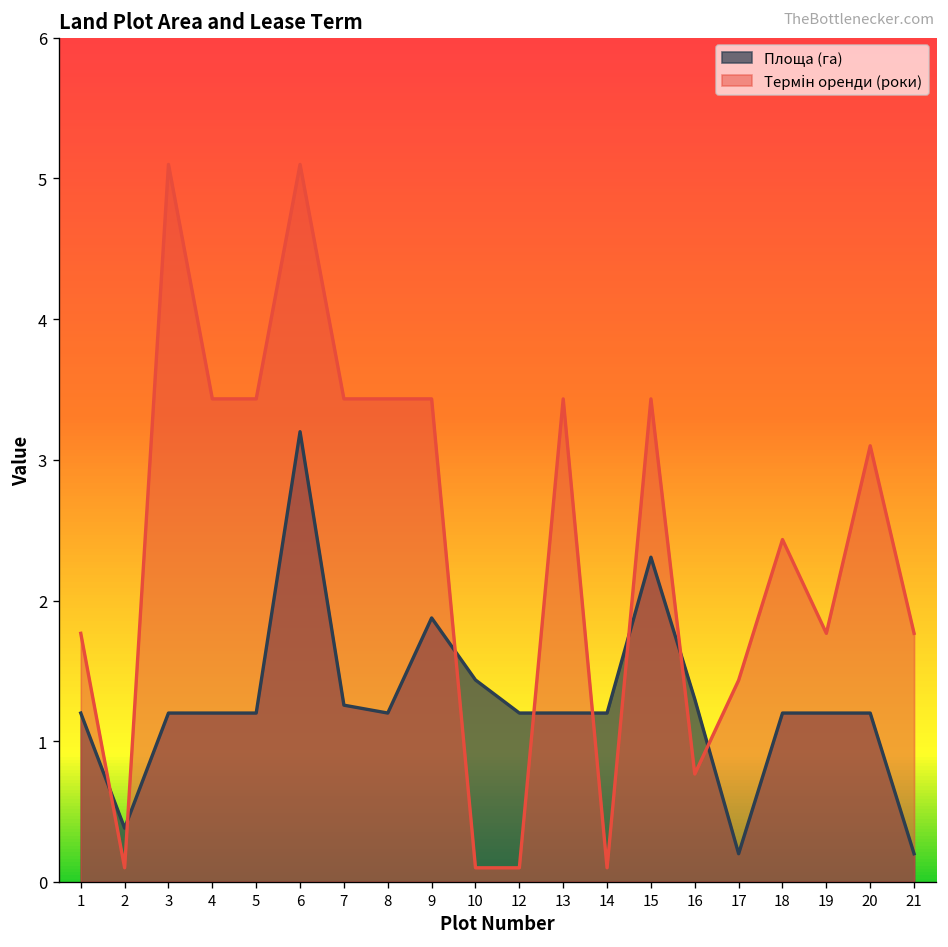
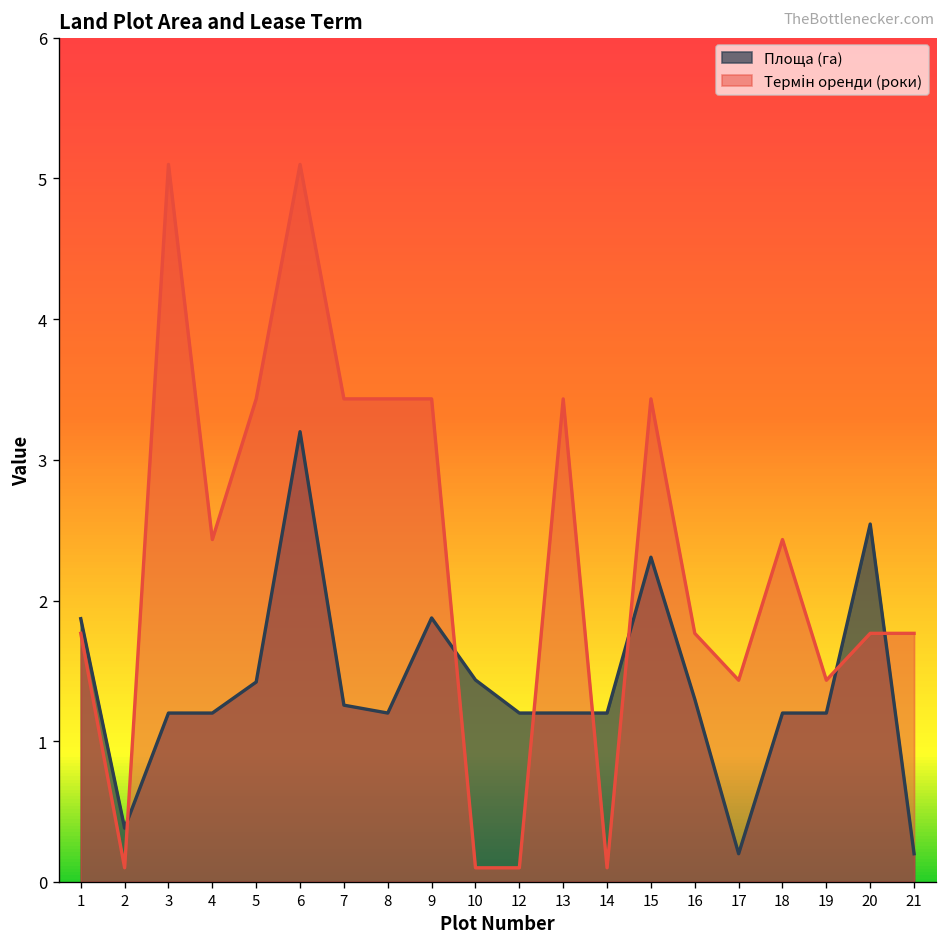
  {
    "Площа (га)": {
-     "1": 1.20,
+     "1": 1.87,
      "2": 0.38,
      "3": 1.20,
      "4": 1.20,
-     "5": 1.20,
+     "5": 1.42,
      "6": 3.20,
      "7": 1.26,
      "8": 1.20,
      "9": 1.88,
      "10": 1.44,
      "12": 1.20,
      "13": 1.20,
      "14": 1.20,
      "15": 2.31,
      "16": 1.30,
      "17": 0.20,
      "18": 1.20,
      "19": 1.20,
-     "20": 1.20,
+     "20": 2.54,
      "21": 0.20
    },
    "Термін оренди (роки)": {
      "1": 1.77,
      "2": 0.10,
      "3": 5.10,
-     "4": 3.43,
+     "4": 2.43,
      "5": 3.43,
      "6": 5.10,
      "7": 3.43,
      "8": 3.43,
      "9": 3.43,
      "10": 0.10,
      "12": 0.10,
      "13": 3.43,
      "14": 0.10,
      "15": 3.43,
-     "16": 0.77,
+     "16": 1.77,
      "17": 1.43,
      "18": 2.43,
-     "19": 1.77,
-     "20": 3.10,
+     "19": 1.43,
+     "20": 1.77,
      "21": 1.77
    }
  }
